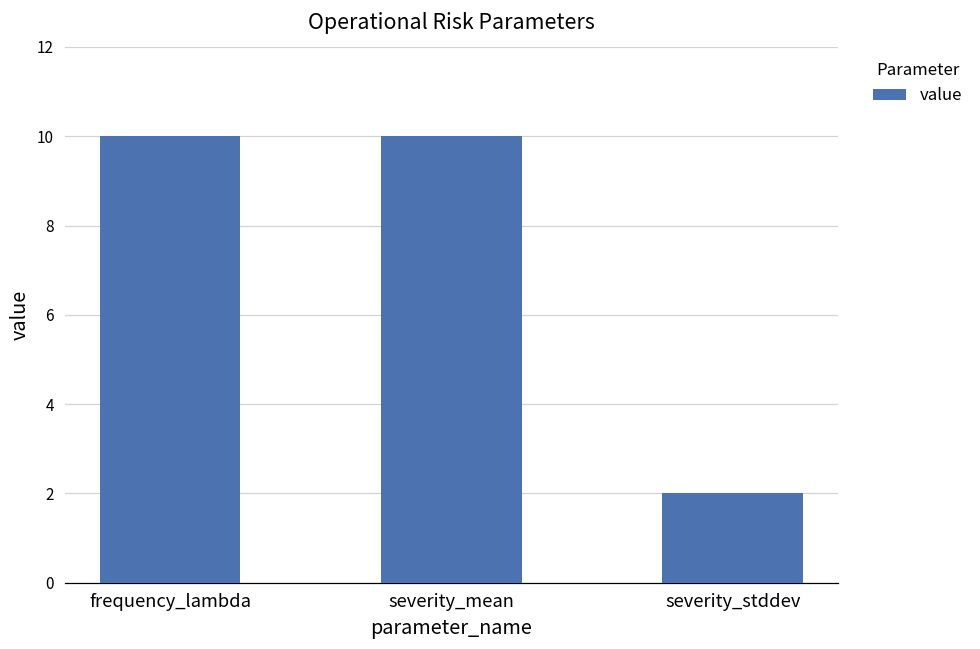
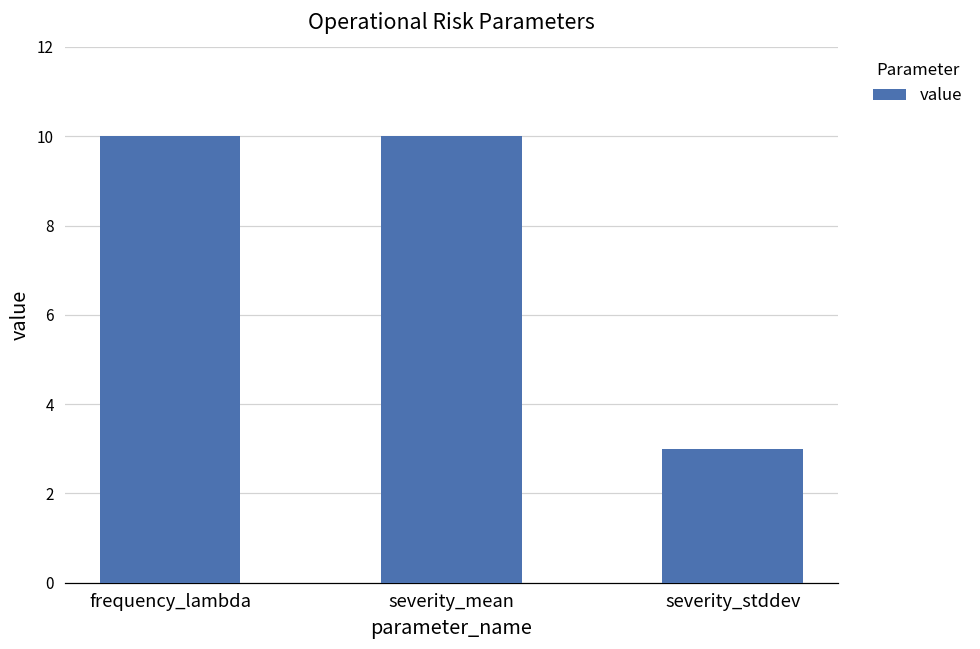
  {
    "frequency_lambda": 10,
    "severity_mean": 10,
-   "severity_stddev": 2
+   "severity_stddev": 3
  }
